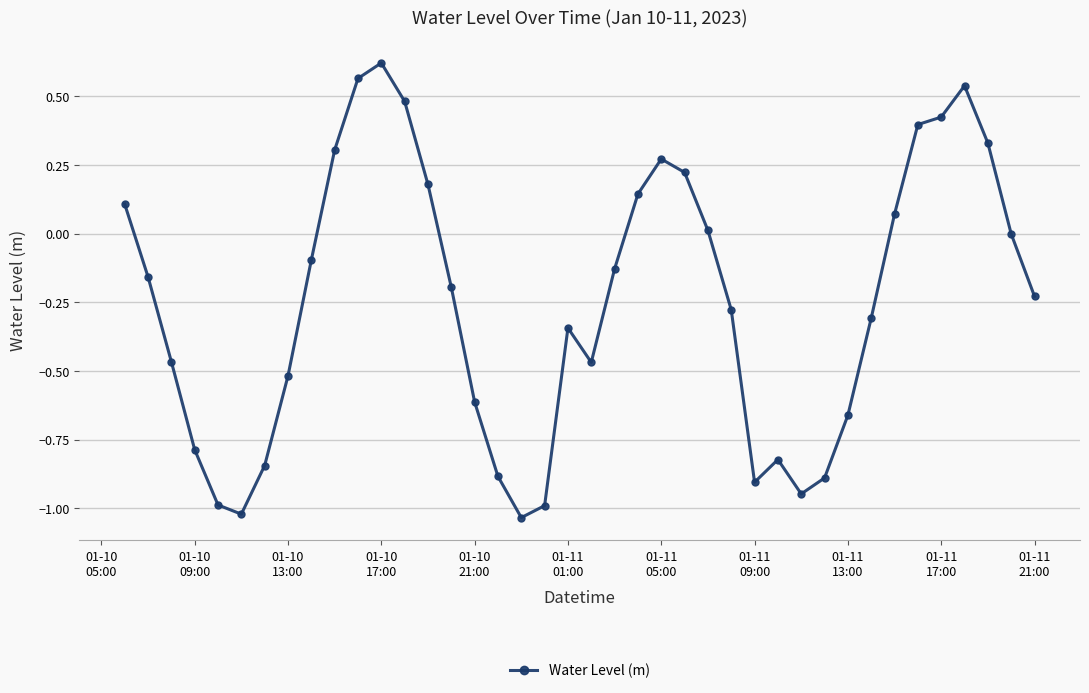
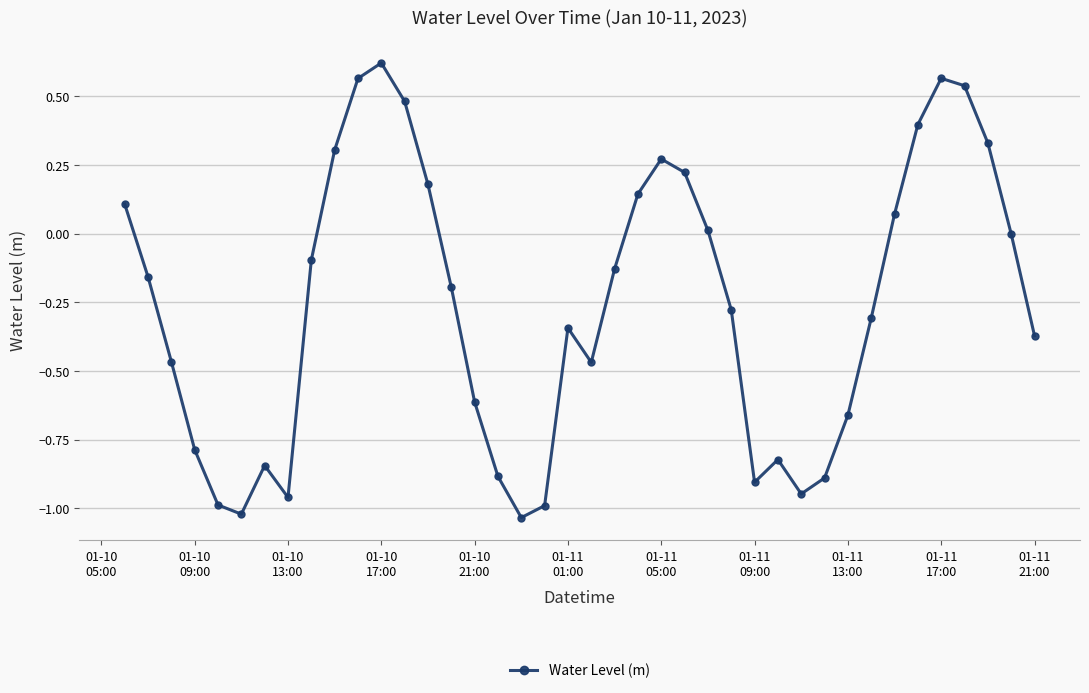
  {
    "01-10 09:00": -0.79,
-   "01-10 13:00": -0.52,
+   "01-10 13:00": -0.96,
    "01-10 17:00": 0.62,
    "01-10 21:00": -0.61,
    "01-11 01:00": -0.34,
    "01-11 05:00": 0.27,
    "01-11 09:00": -0.91,
    "01-11 13:00": -0.66,
-   "01-11 17:00": 0.42,
-   "01-11 21:00": -0.23
+   "01-11 17:00": 0.57,
+   "01-11 21:00": -0.37
  }
